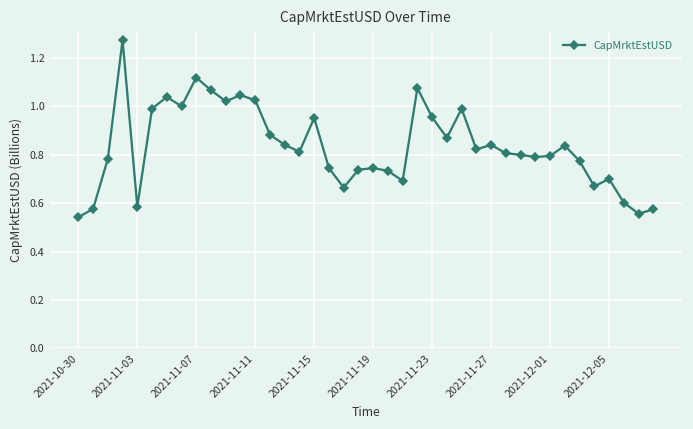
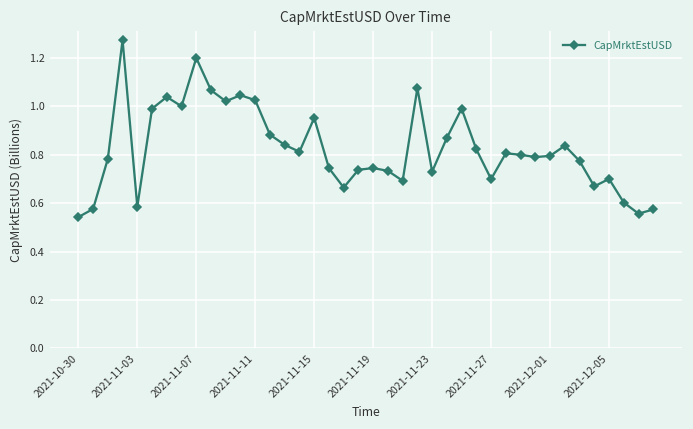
  {
    "2021-10-30": 0.54,
    "2021-11-03": 0.59,
-   "2021-11-07": 1.12,
+   "2021-11-07": 1.20,
    "2021-11-11": 1.03,
    "2021-11-15": 0.95,
    "2021-11-19": 0.74,
-   "2021-11-23": 0.95,
-   "2021-11-27": 0.84,
+   "2021-11-23": 0.73,
+   "2021-11-27": 0.70,
    "2021-12-01": 0.80,
    "2021-12-05": 0.70
  }
